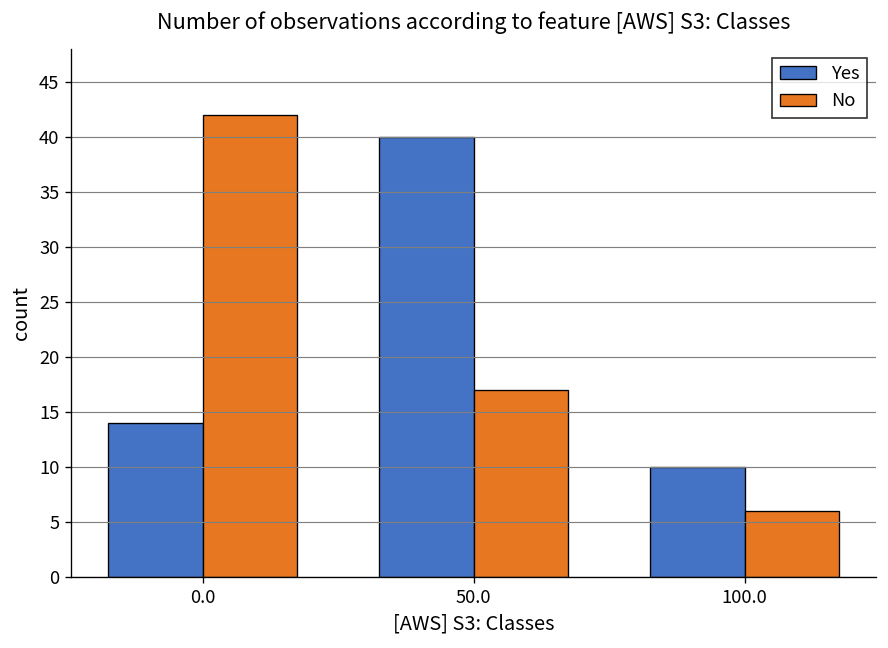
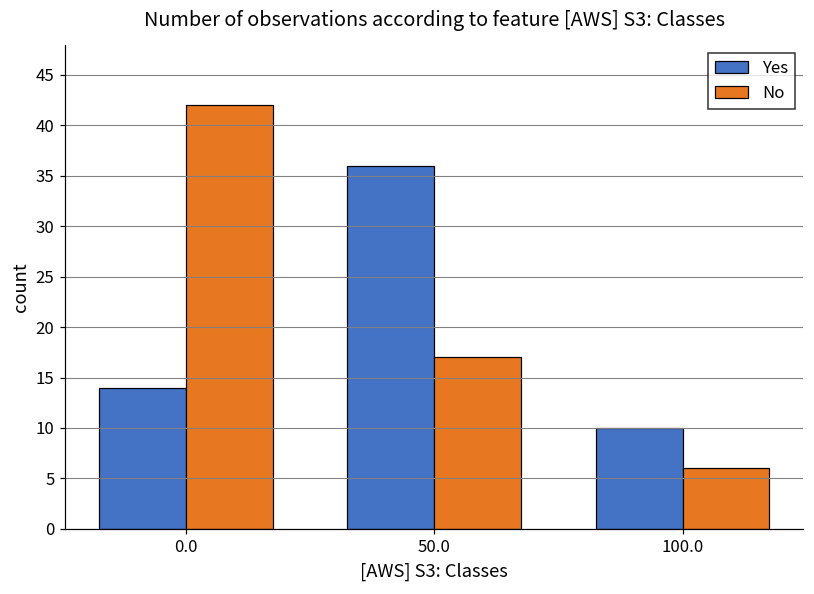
  {
    "Yes": {
      "0.0": 14,
-     "50.0": 40,
+     "50.0": 36,
      "100.0": 10
    },
    "No": {
      "0.0": 42,
      "50.0": 17,
      "100.0": 6
    }
  }
